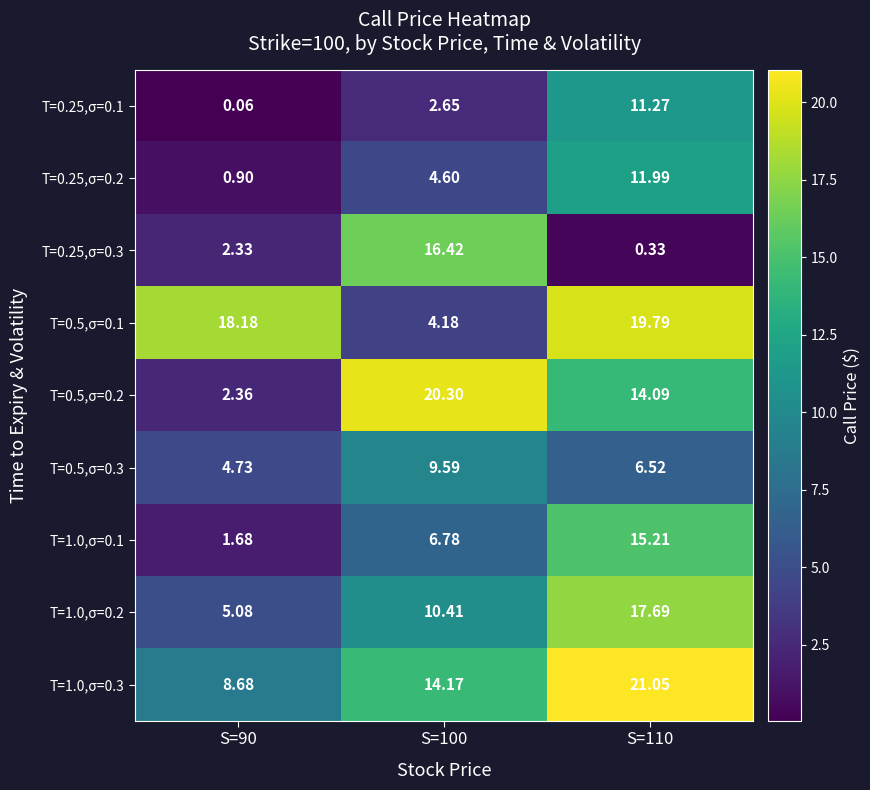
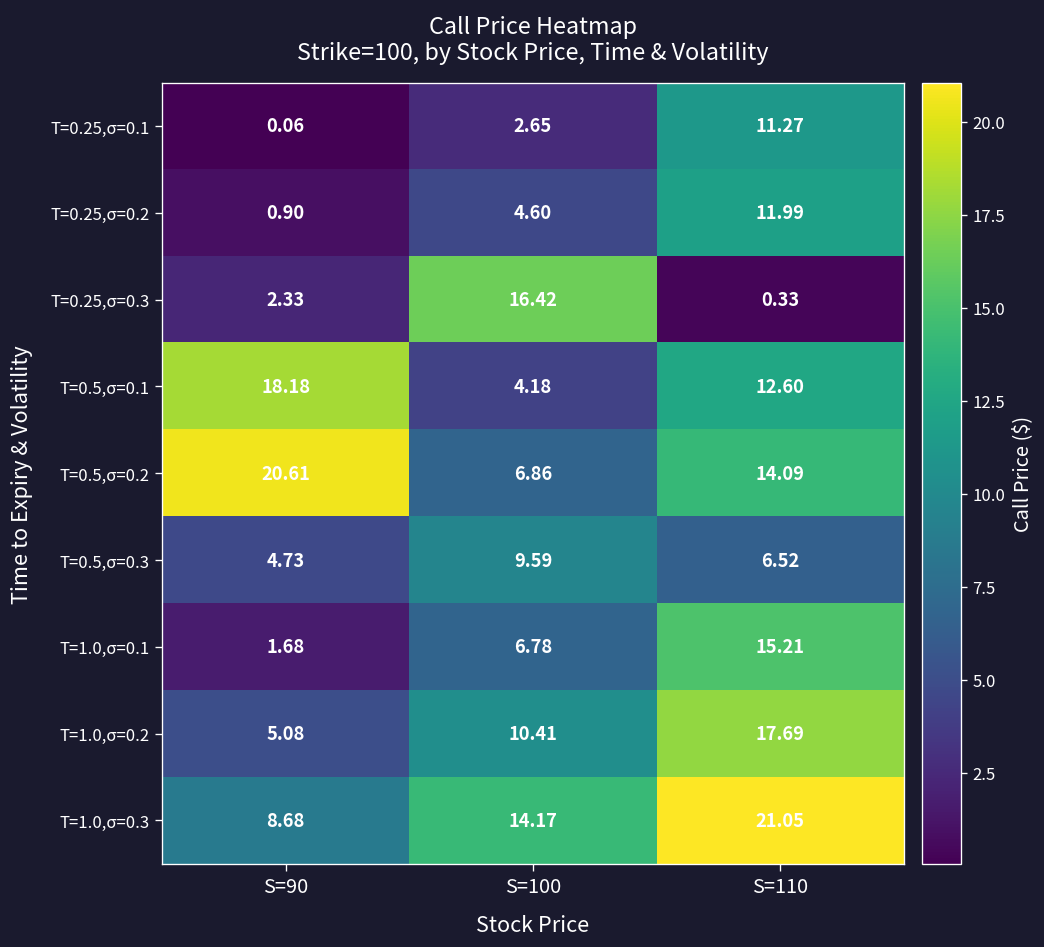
  {
    "T=0.25,σ=0.1": {
      "S=90": 0.06,
      "S=100": 2.65,
      "S=110": 11.27
    },
    "T=0.25,σ=0.2": {
      "S=90": 0.90,
      "S=100": 4.60,
      "S=110": 11.99
    },
    "T=0.25,σ=0.3": {
      "S=90": 2.33,
      "S=100": 16.42,
      "S=110": 0.33
    },
    "T=0.5,σ=0.1": {
      "S=90": 18.18,
      "S=100": 4.18,
-     "S=110": 19.79
+     "S=110": 12.60
    },
    "T=0.5,σ=0.2": {
-     "S=90": 2.36,
-     "S=100": 20.30,
+     "S=90": 20.61,
+     "S=100": 6.86,
      "S=110": 14.09
    },
    "T=0.5,σ=0.3": {
      "S=90": 4.73,
      "S=100": 9.59,
      "S=110": 6.52
    },
    "T=1.0,σ=0.1": {
      "S=90": 1.68,
      "S=100": 6.78,
      "S=110": 15.21
    },
    "T=1.0,σ=0.2": {
      "S=90": 5.08,
      "S=100": 10.41,
      "S=110": 17.69
    },
    "T=1.0,σ=0.3": {
      "S=90": 8.68,
      "S=100": 14.17,
      "S=110": 21.05
    }
  }
